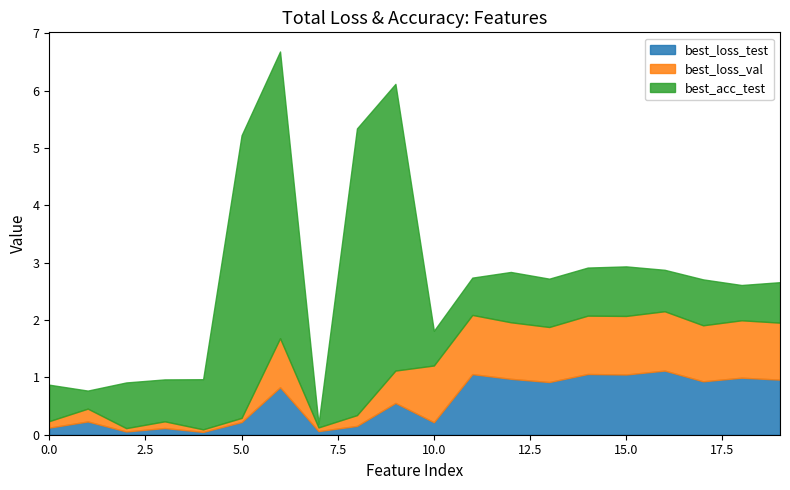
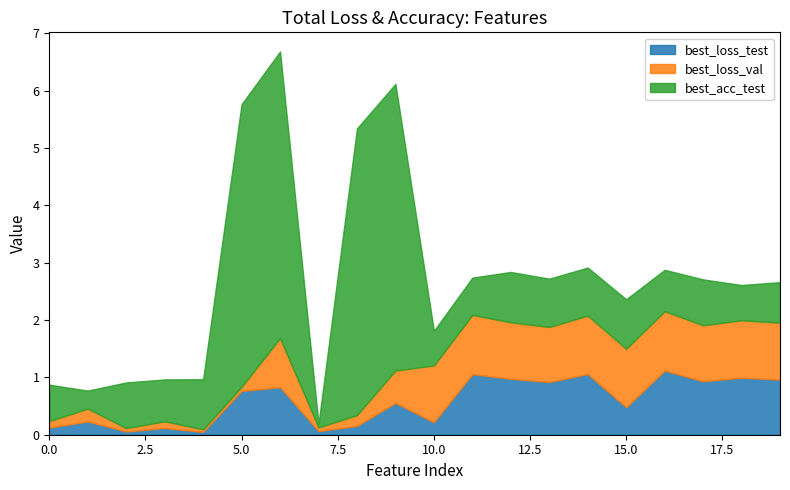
  {
    "best_loss_test": {
      "0.0": 0.1,
-     "5.0": 0.2,
+     "5.0": 0.8,
      "10.0": 0.2,
-     "15.0": 1.1
+     "15.0": 0.5
    },
    "best_loss_val": {
      "0.0": 0.1,
      "5.0": 0.1,
      "10.0": 1.0,
      "15.0": 1.0
    },
    "best_acc_test": {
      "0.0": 0.6,
      "5.0": 4.9,
      "10.0": 0.6,
      "15.0": 0.9
    }
  }
